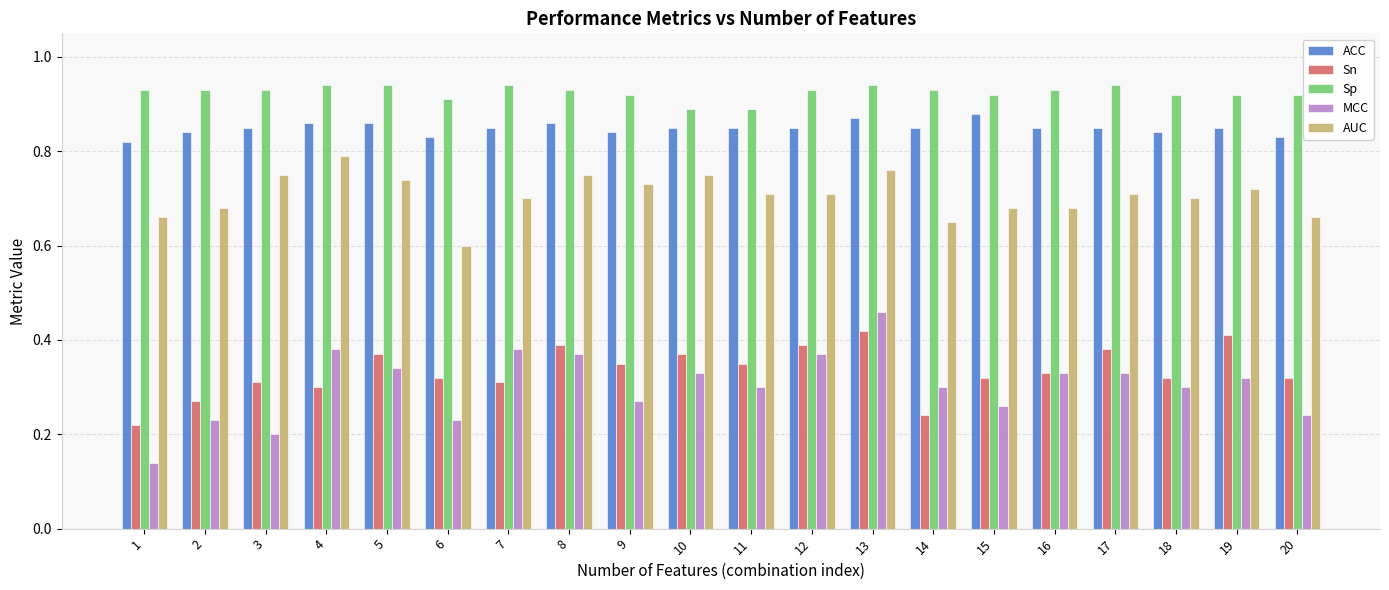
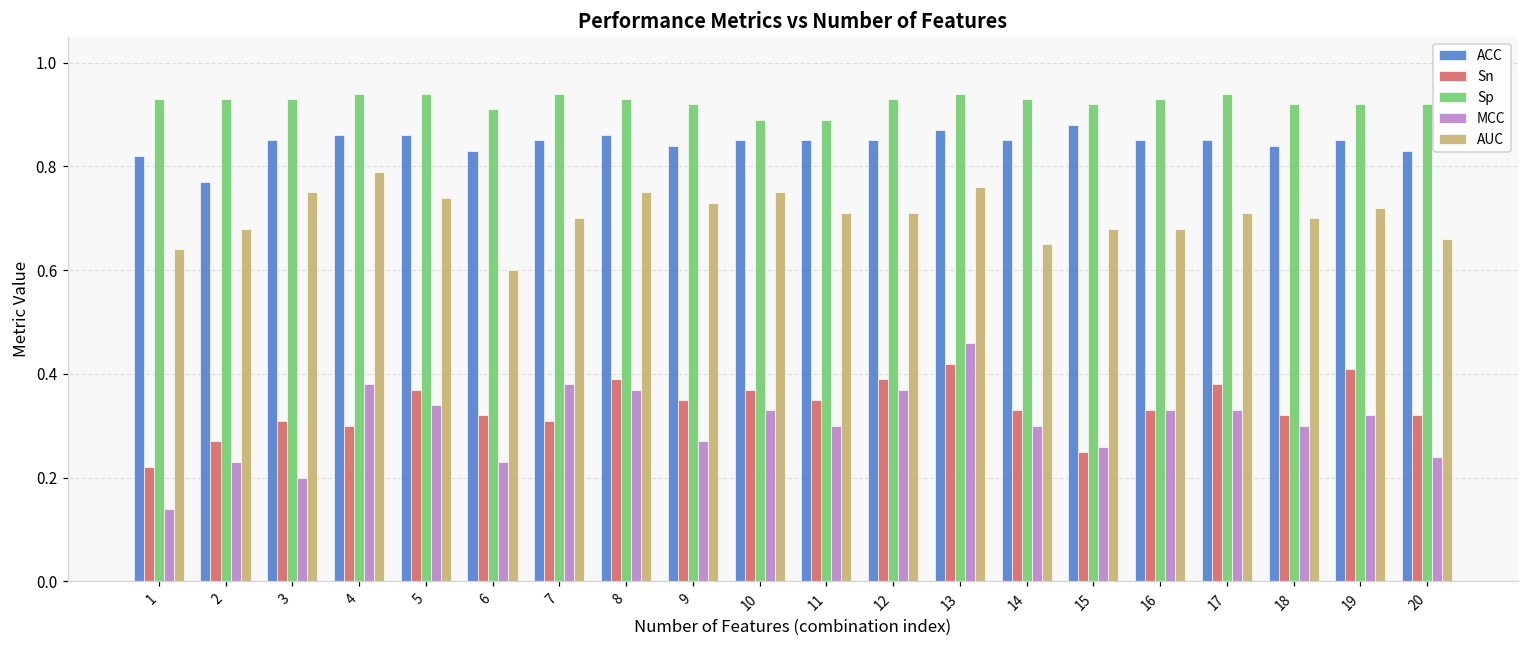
  {
    "ACC": {
      "1": 0.82,
-     "2": 0.84,
+     "2": 0.77,
      "3": 0.85,
      "4": 0.86,
      "5": 0.86,
      "6": 0.83,
      "7": 0.85,
      "8": 0.86,
      "9": 0.84,
      "10": 0.85,
      "11": 0.85,
      "12": 0.85,
      "13": 0.87,
      "14": 0.85,
      "15": 0.88,
      "16": 0.85,
      "17": 0.85,
      "18": 0.84,
      "19": 0.85,
      "20": 0.83
    },
    "Sn": {
      "1": 0.22,
      "2": 0.27,
      "3": 0.31,
      "4": 0.30,
      "5": 0.37,
      "6": 0.32,
      "7": 0.31,
      "8": 0.39,
      "9": 0.35,
      "10": 0.37,
      "11": 0.35,
      "12": 0.39,
      "13": 0.42,
-     "14": 0.24,
-     "15": 0.32,
+     "14": 0.33,
+     "15": 0.25,
      "16": 0.33,
      "17": 0.38,
      "18": 0.32,
      "19": 0.41,
      "20": 0.32
    },
    "Sp": {
      "1": 0.93,
      "2": 0.93,
      "3": 0.93,
      "4": 0.94,
      "5": 0.94,
      "6": 0.91,
      "7": 0.94,
      "8": 0.93,
      "9": 0.92,
      "10": 0.89,
      "11": 0.89,
      "12": 0.93,
      "13": 0.94,
      "14": 0.93,
      "15": 0.92,
      "16": 0.93,
      "17": 0.94,
      "18": 0.92,
      "19": 0.92,
      "20": 0.92
    },
    "MCC": {
      "1": 0.14,
      "2": 0.23,
      "3": 0.20,
      "4": 0.38,
      "5": 0.34,
      "6": 0.23,
      "7": 0.38,
      "8": 0.37,
      "9": 0.27,
      "10": 0.33,
      "11": 0.30,
      "12": 0.37,
      "13": 0.46,
      "14": 0.30,
      "15": 0.26,
      "16": 0.33,
      "17": 0.33,
      "18": 0.30,
      "19": 0.32,
      "20": 0.24
    },
    "AUC": {
-     "1": 0.66,
+     "1": 0.64,
      "2": 0.68,
      "3": 0.75,
      "4": 0.79,
      "5": 0.74,
      "6": 0.60,
      "7": 0.70,
      "8": 0.75,
      "9": 0.73,
      "10": 0.75,
      "11": 0.71,
      "12": 0.71,
      "13": 0.76,
      "14": 0.65,
      "15": 0.68,
      "16": 0.68,
      "17": 0.71,
      "18": 0.70,
      "19": 0.72,
      "20": 0.66
    }
  }
